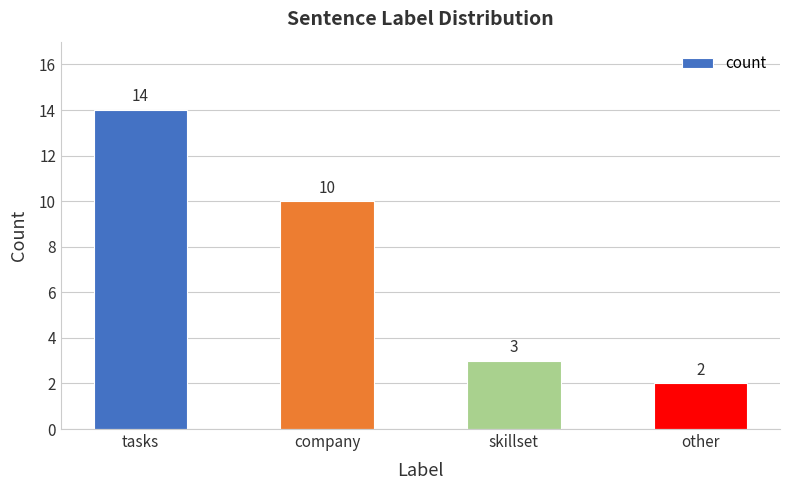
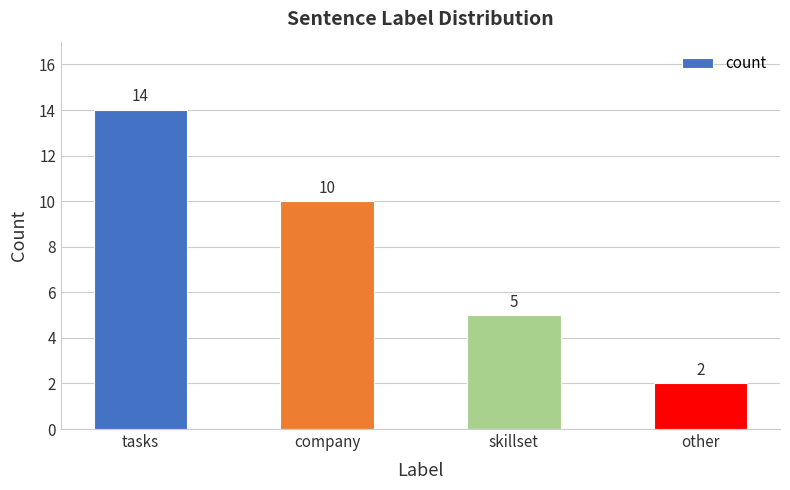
  {
    "tasks": 14,
    "company": 10,
-   "skillset": 3,
+   "skillset": 5,
    "other": 2
  }
